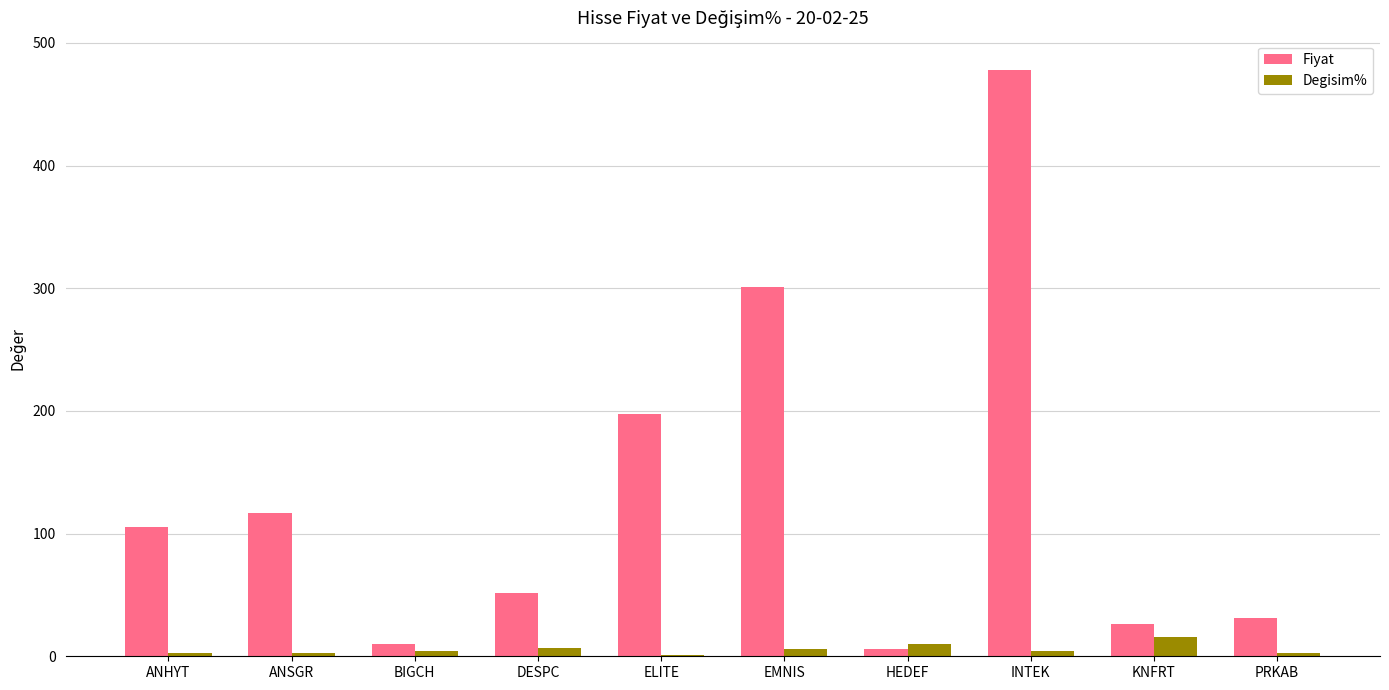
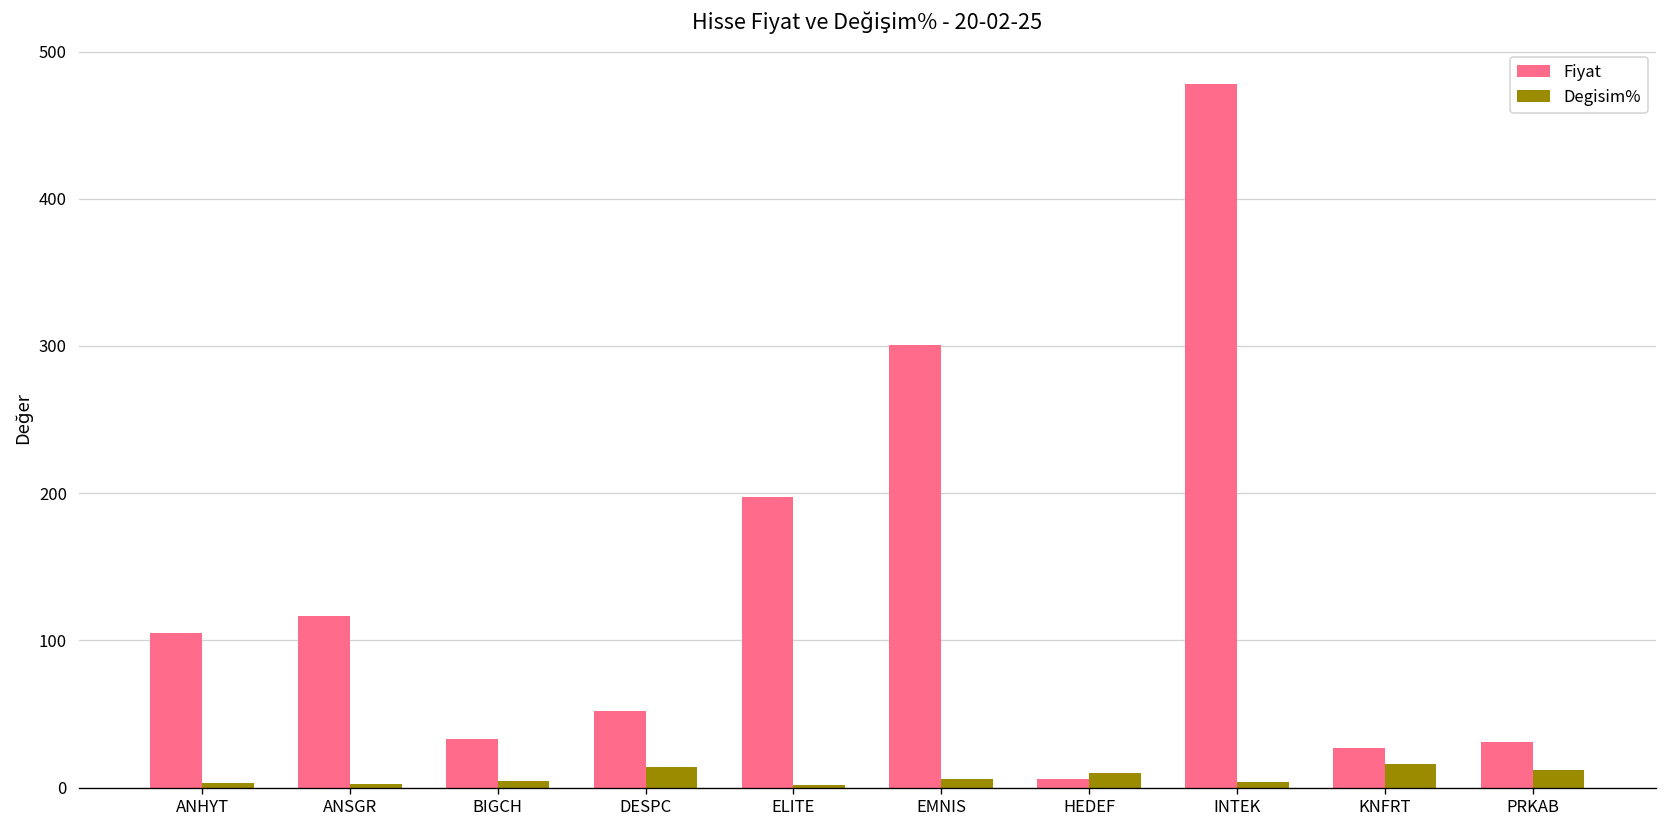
  {
    "Fiyat": {
      "ANHYT": 105,
      "ANSGR": 117,
-     "BIGCH": 10,
+     "BIGCH": 33,
      "DESPC": 52,
      "ELITE": 198,
      "EMNIS": 301,
      "HEDEF": 6,
      "INTEK": 478,
      "KNFRT": 27,
      "PRKAB": 31
    },
    "Degisim%": {
      "ANHYT": 3,
      "ANSGR": 2,
      "BIGCH": 4,
-     "DESPC": 7,
+     "DESPC": 14,
      "EMNIS": 6,
      "HEDEF": 10,
      "INTEK": 4,
      "KNFRT": 16,
-     "PRKAB": 3
+     "PRKAB": 12
    }
  }
